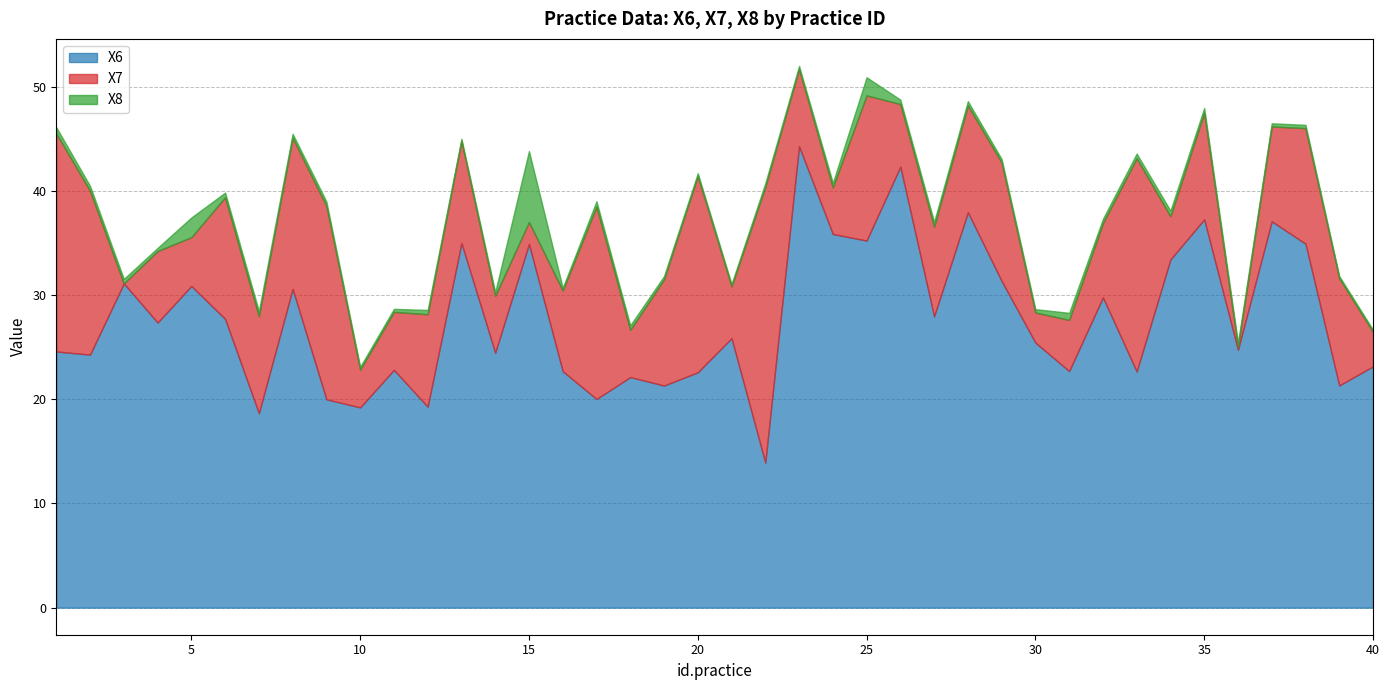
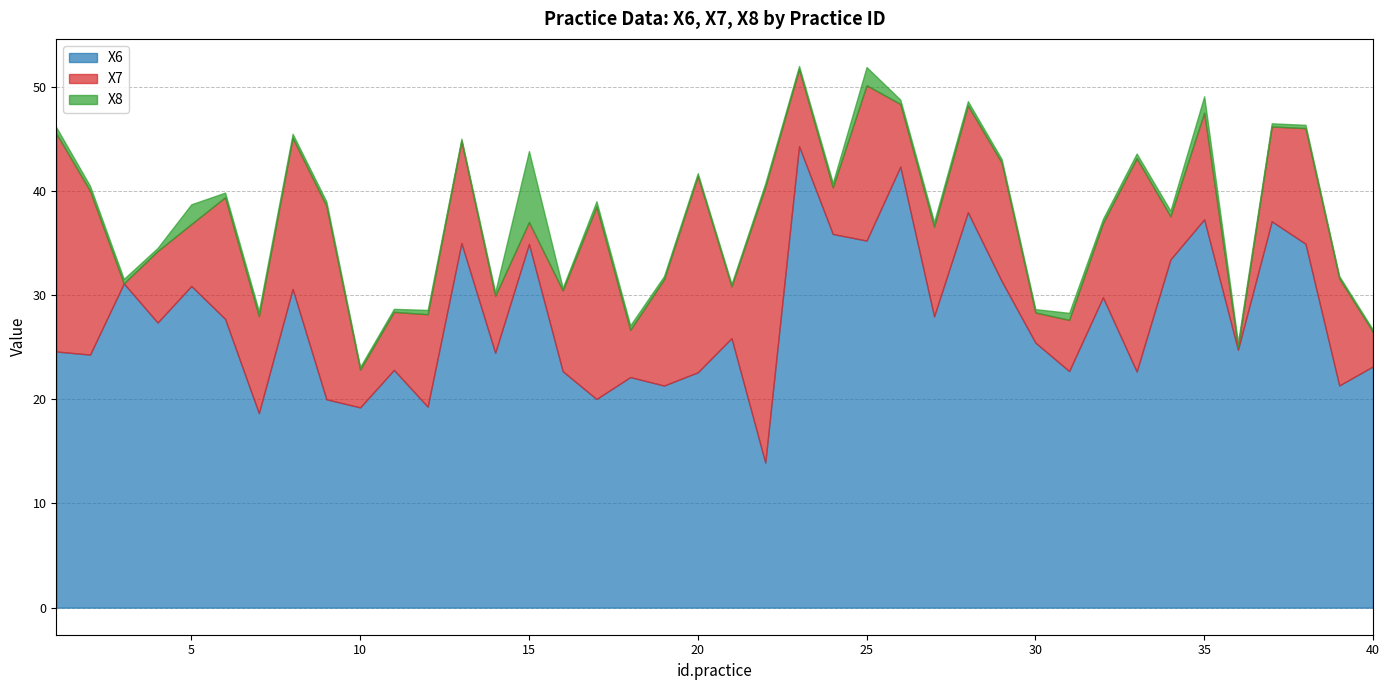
  {
    "X7": {
-     "5": 4.7,
+     "5": 5.9,
      "10": 3.6,
      "15": 2.1,
      "20": 18.8,
-     "25": 13.9,
+     "25": 14.9,
      "30": 2.9,
      "35": 10.2
    },
    "X8": {
      "5": 1.9,
      "10": 0.3,
      "15": 6.8,
      "20": 0.3,
      "25": 1.7,
      "30": 0.3,
-     "35": 0.5
+     "35": 1.6
    }
  }
